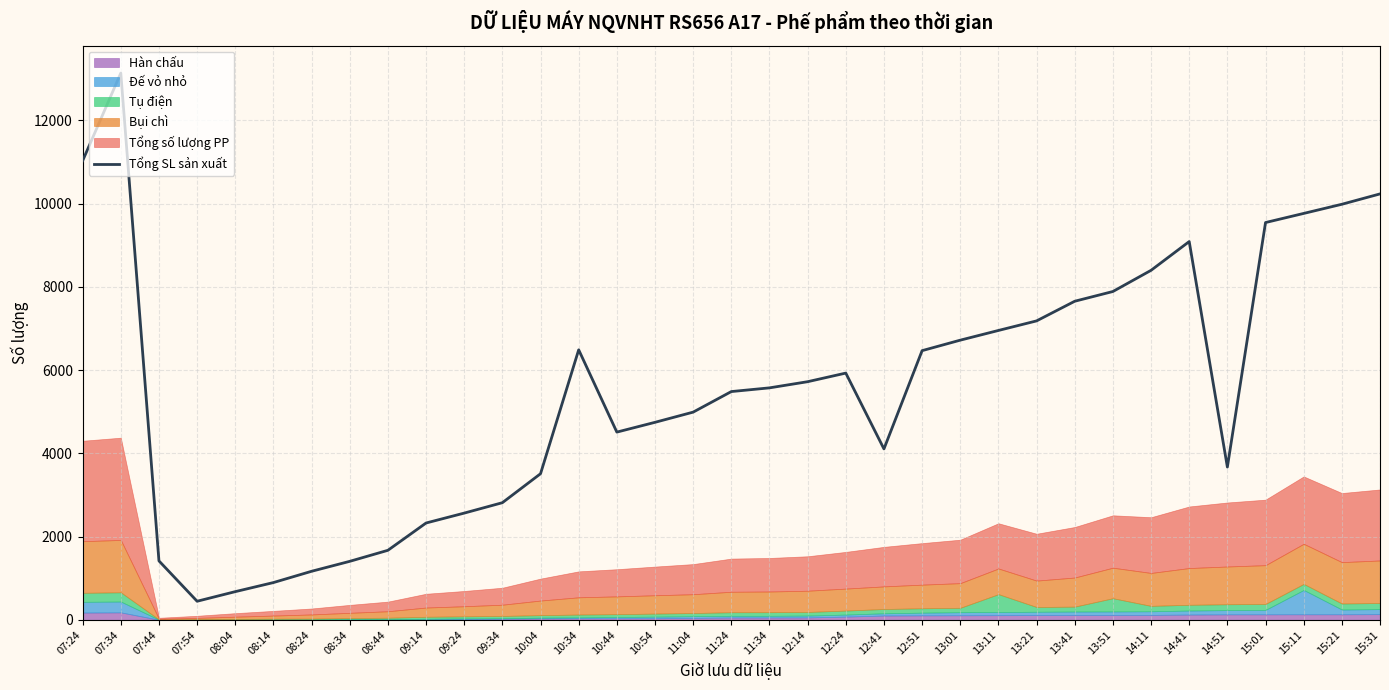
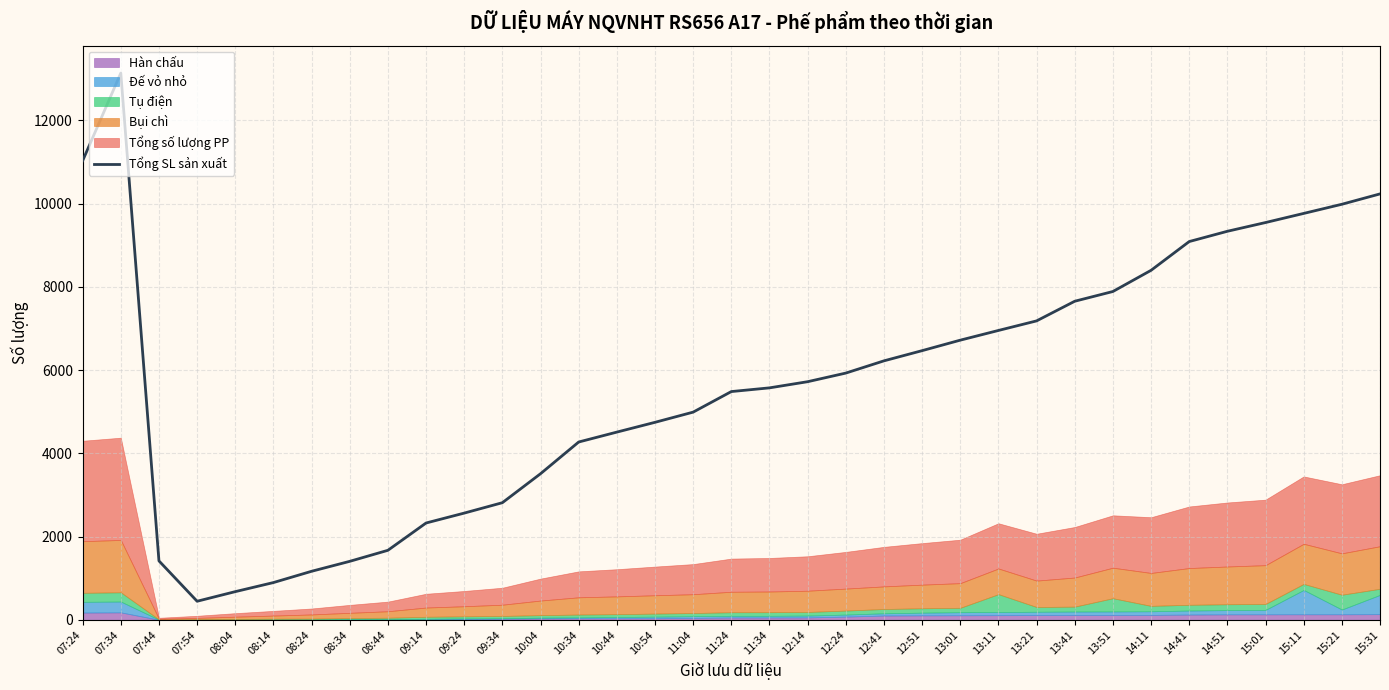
  {
    "Tổng SL sản xuất": {
      "07:24": 11000,
      "07:44": 1400,
      "07:54": 400,
      "08:04": 700,
      "08:14": 900,
      "08:24": 1200,
      "08:34": 1400,
      "08:44": 1700,
      "09:14": 2300,
      "09:24": 2600,
      "09:34": 2800,
      "10:04": 3500,
-     "10:34": 6500,
+     "10:34": 4300,
      "10:44": 4500,
      "10:54": 4700,
      "11:04": 5000,
      "11:24": 5500,
      "11:34": 5600,
      "12:14": 5700,
      "12:24": 5900,
-     "12:41": 4100,
+     "12:41": 6200,
      "12:51": 6500,
      "13:01": 6700,
      "13:11": 7000,
      "13:21": 7200,
      "13:41": 7700,
      "13:51": 7900,
      "14:11": 8400,
      "14:41": 9100,
-     "14:51": 3700,
+     "14:51": 9300,
      "15:01": 9500,
      "15:11": 9800,
      "15:21": 10000,
      "15:31": 10200
    },
    "Hàn chấu": {
      "07:24": 200,
      "07:34": 200,
      "12:51": 100,
      "13:01": 100,
      "13:11": 100,
      "13:21": 100,
      "13:41": 100,
      "13:51": 100,
      "14:11": 100,
      "14:41": 100,
      "14:51": 100,
      "15:01": 100,
      "15:11": 100,
      "15:21": 100,
      "15:31": 100
    },
    "Đế vỏ nhỏ": {
      "07:24": 300,
      "07:34": 300,
      "12:51": 100,
      "13:01": 100,
      "13:11": 100,
      "13:21": 100,
      "13:41": 100,
      "13:51": 100,
      "14:11": 100,
      "14:41": 100,
      "14:51": 100,
      "15:01": 100,
      "15:11": 600,
      "15:21": 100,
-     "15:31": 100
+     "15:31": 500
    },
    "Tụ điện": {
      "07:24": 200,
      "07:34": 200,
      "10:34": 100,
      "10:44": 100,
      "10:54": 100,
      "11:04": 100,
      "11:24": 100,
      "11:34": 100,
      "12:14": 100,
      "12:24": 100,
      "12:41": 100,
      "12:51": 100,
      "13:01": 100,
      "13:11": 400,
      "13:21": 100,
      "13:41": 100,
      "13:51": 300,
      "14:11": 100,
      "14:41": 100,
      "14:51": 100,
      "15:01": 100,
      "15:11": 100,
-     "15:21": 100,
+     "15:21": 400,
      "15:31": 100
    }
  }
